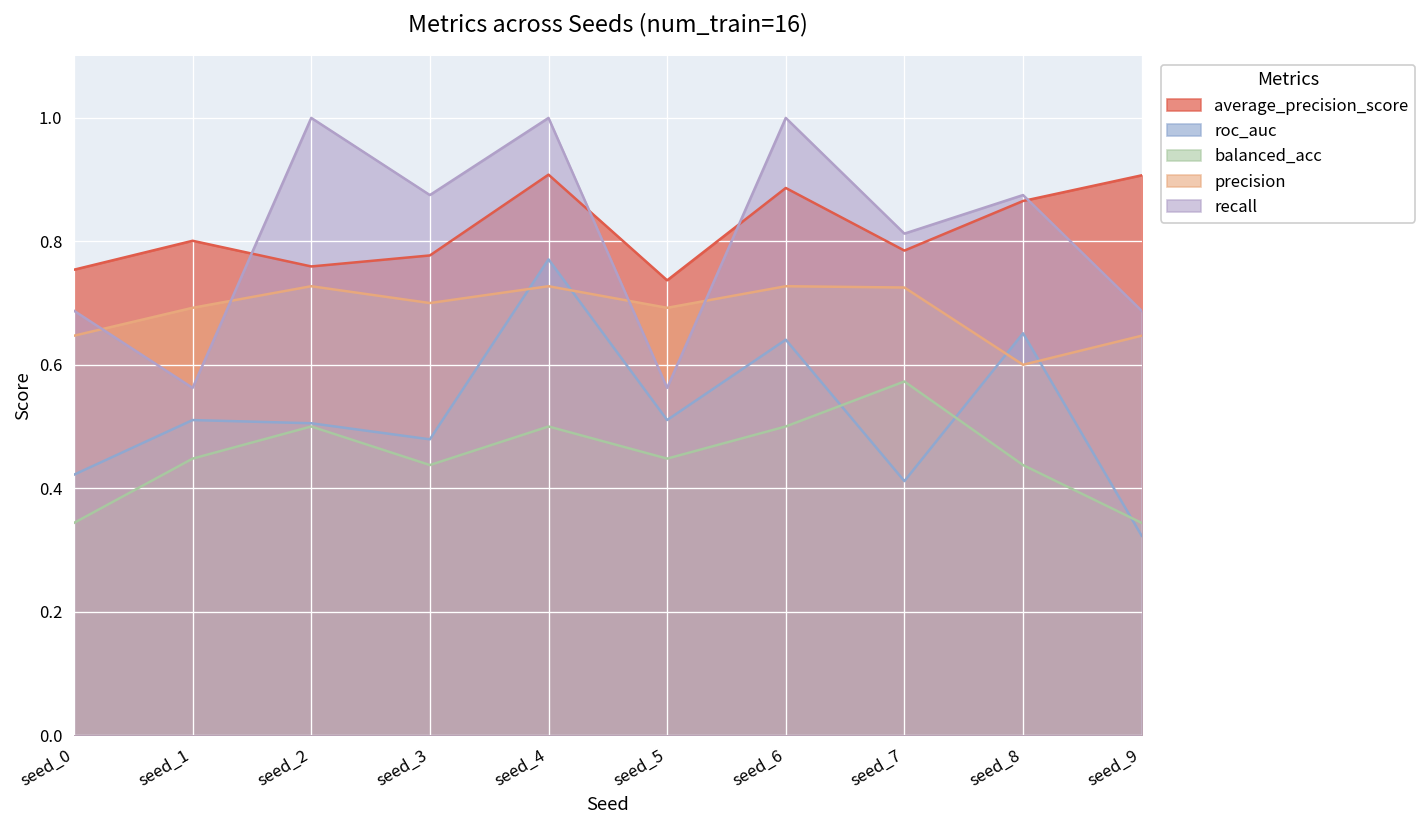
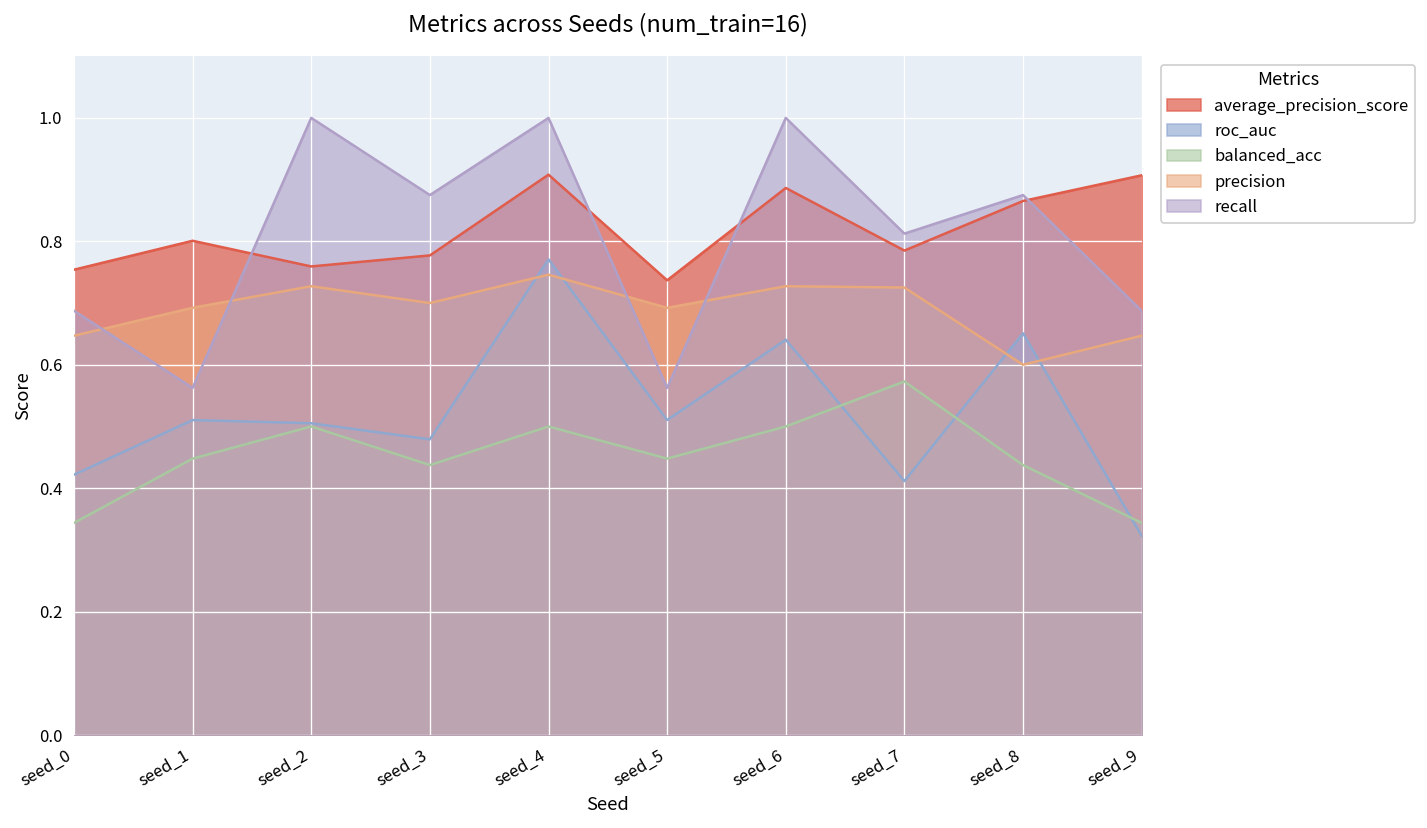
  {
    "average_precision_score": {
      "seed_0": 0.75,
      "seed_1": 0.80,
      "seed_2": 0.76,
      "seed_3": 0.78,
      "seed_4": 0.91,
      "seed_5": 0.74,
      "seed_6": 0.89,
      "seed_7": 0.79,
      "seed_8": 0.87,
      "seed_9": 0.91
    },
    "precision": {
      "seed_0": 0.65,
      "seed_1": 0.69,
      "seed_2": 0.73,
      "seed_3": 0.70,
-     "seed_4": 0.73,
+     "seed_4": 0.75,
      "seed_5": 0.69,
      "seed_6": 0.73,
      "seed_7": 0.73,
      "seed_8": 0.60,
      "seed_9": 0.65
    }
  }
